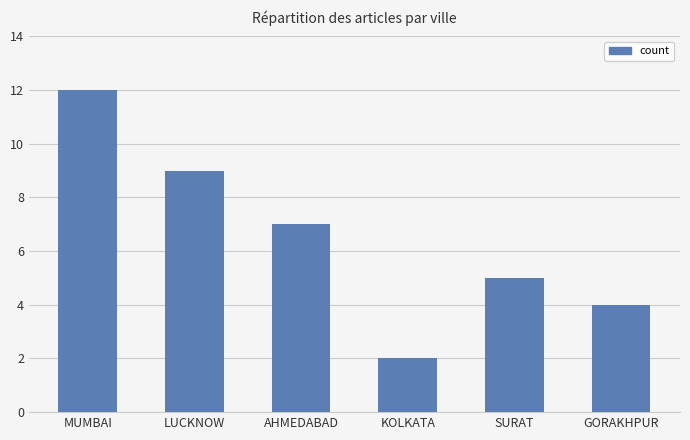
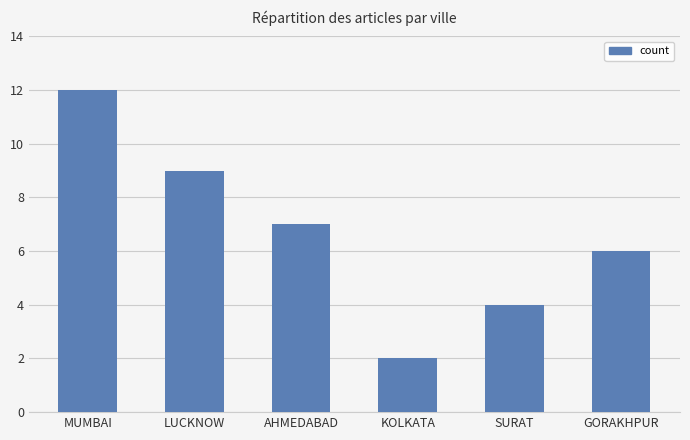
  {
    "MUMBAI": 12,
    "LUCKNOW": 9,
    "AHMEDABAD": 7,
    "KOLKATA": 2,
-   "SURAT": 5,
-   "GORAKHPUR": 4
+   "SURAT": 4,
+   "GORAKHPUR": 6
  }
